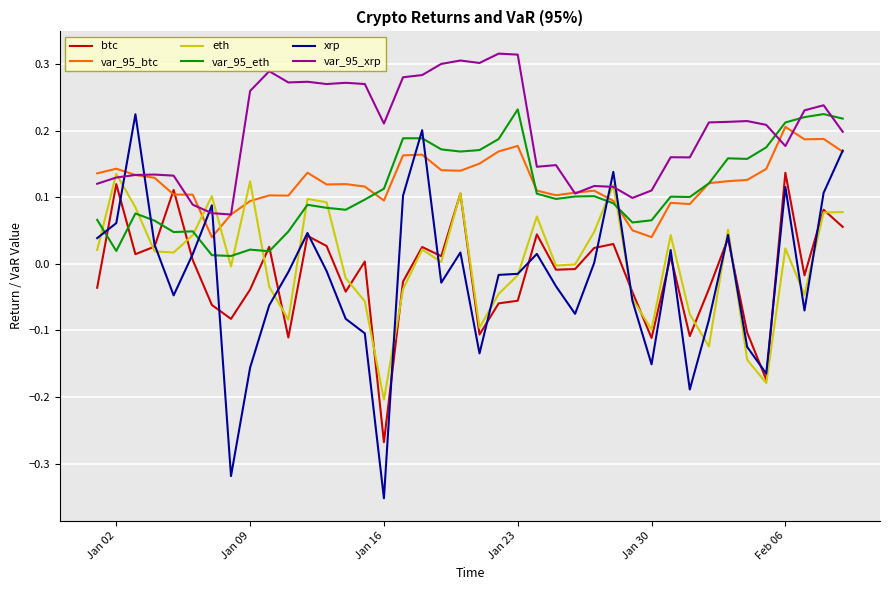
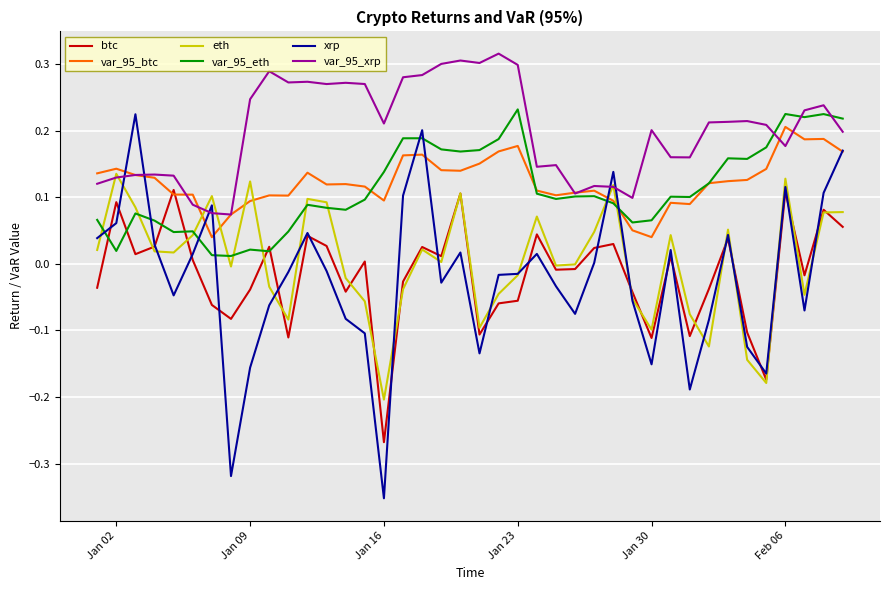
  {
    "btc": {
-     "Jan 02": 0.12,
+     "Jan 02": 0.09,
      "Jan 09": -0.04,
      "Jan 16": -0.27,
      "Jan 23": -0.06,
      "Jan 30": -0.11,
-     "Feb 06": 0.14
+     "Feb 06": 0.11
    },
    "var_95_btc": {
      "Jan 02": 0.14,
      "Jan 09": 0.09,
      "Jan 16": 0.09,
      "Jan 23": 0.18,
      "Jan 30": 0.04,
      "Feb 06": 0.21
    },
    "eth": {
      "Jan 02": 0.14,
      "Jan 09": 0.12,
      "Jan 16": -0.20,
      "Jan 30": -0.10,
-     "Feb 06": 0.02
+     "Feb 06": 0.13
    },
    "var_95_eth": {
      "Jan 02": 0.02,
      "Jan 09": 0.02,
-     "Jan 16": 0.11,
+     "Jan 16": 0.14,
      "Jan 23": 0.23,
      "Jan 30": 0.07,
-     "Feb 06": 0.21
+     "Feb 06": 0.22
    },
    "xrp": {
      "Jan 02": 0.06,
      "Jan 09": -0.16,
      "Jan 16": -0.35,
      "Jan 30": -0.15,
      "Feb 06": 0.12
    },
    "var_95_xrp": {
      "Jan 02": 0.13,
-     "Jan 09": 0.26,
+     "Jan 09": 0.25,
      "Jan 16": 0.21,
-     "Jan 23": 0.31,
-     "Jan 30": 0.11,
+     "Jan 23": 0.30,
+     "Jan 30": 0.20,
      "Feb 06": 0.18
    }
  }
